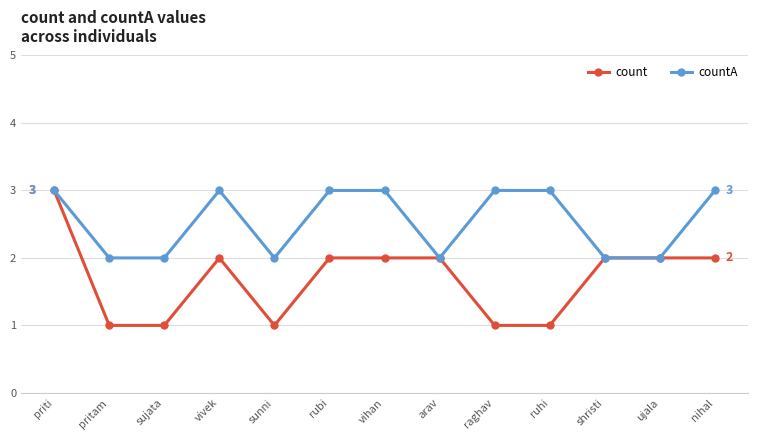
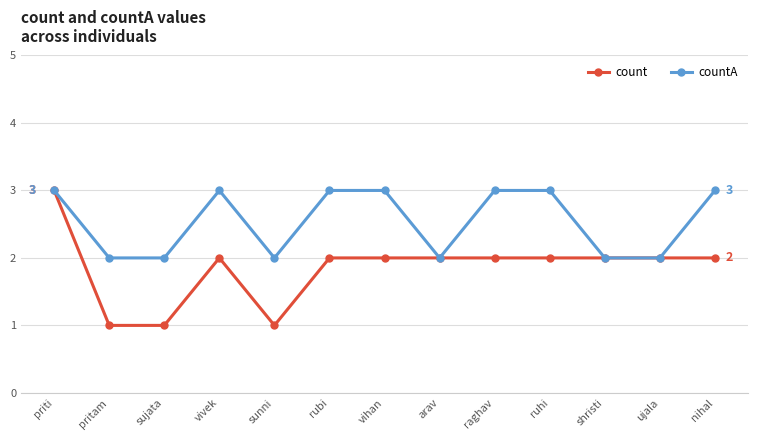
  {
    "count": {
      "pritam": 1,
      "sujata": 1,
      "vivek": 2,
      "sunni": 1,
      "rubi": 2,
      "vihan": 2,
-     "raghav": 1,
-     "ruhi": 1
+     "raghav": 2,
+     "ruhi": 2
    },
    "countA": {
      "nihal": 3
    }
  }
